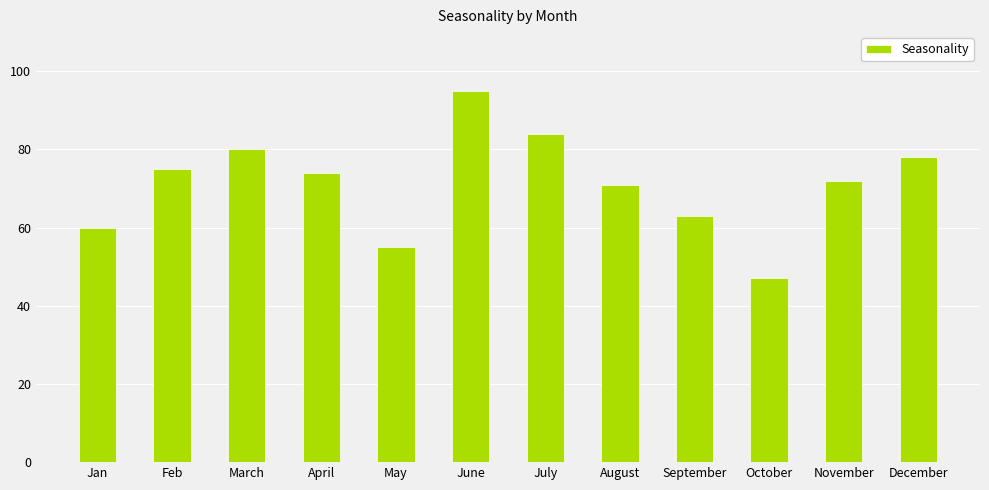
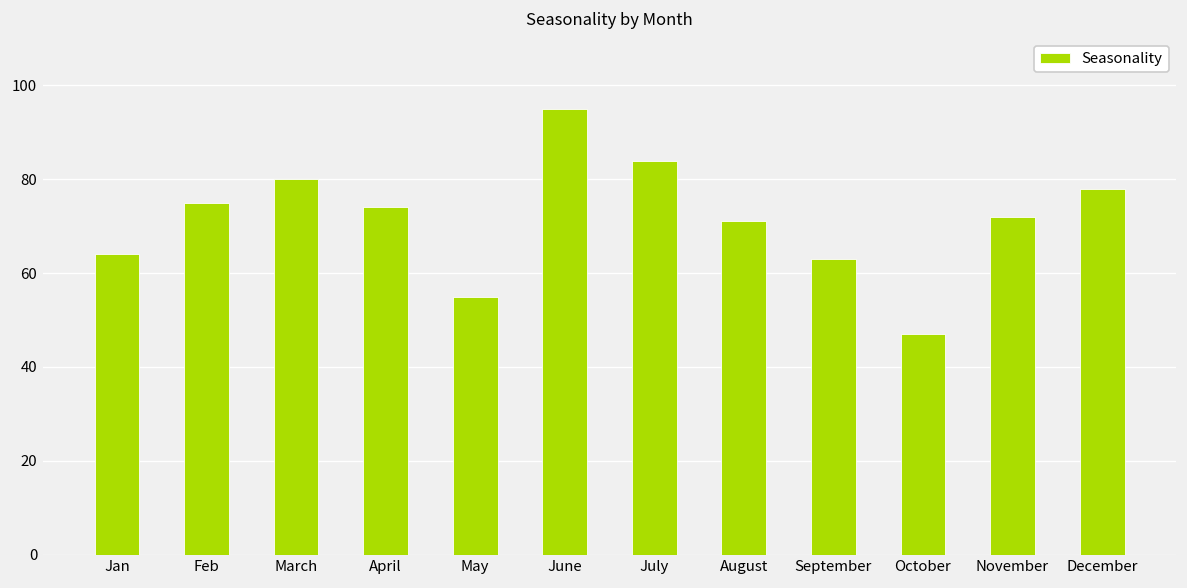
  {
-   "Jan": 60,
+   "Jan": 64,
    "Feb": 75,
    "March": 80,
    "April": 74,
    "May": 55,
    "June": 95,
    "July": 84,
    "August": 71,
    "September": 63,
    "October": 47,
    "November": 72,
    "December": 78
  }
